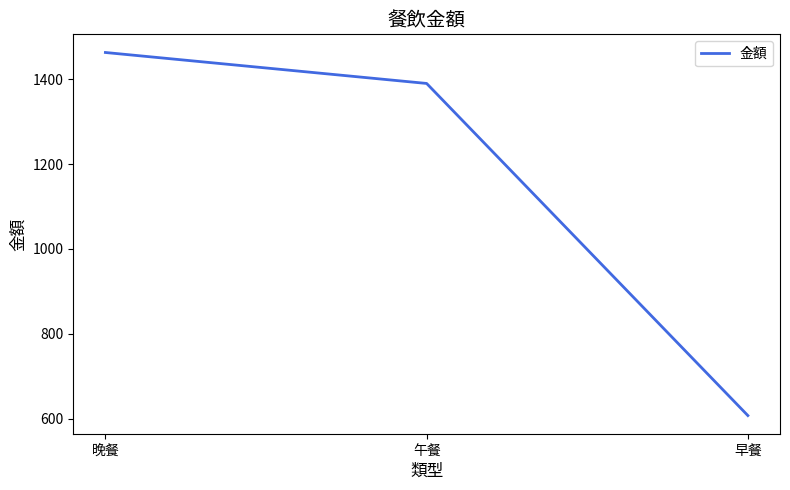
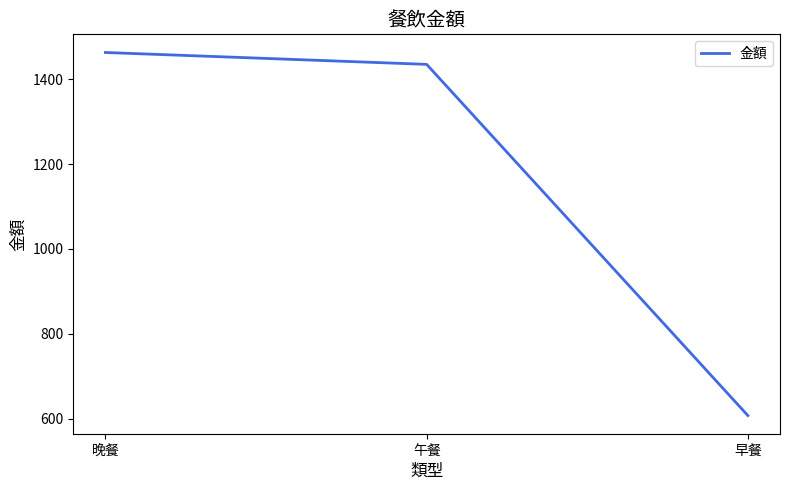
  {
    "晚餐": 1460,
-   "午餐": 1390,
+   "午餐": 1440,
    "早餐": 610
  }
